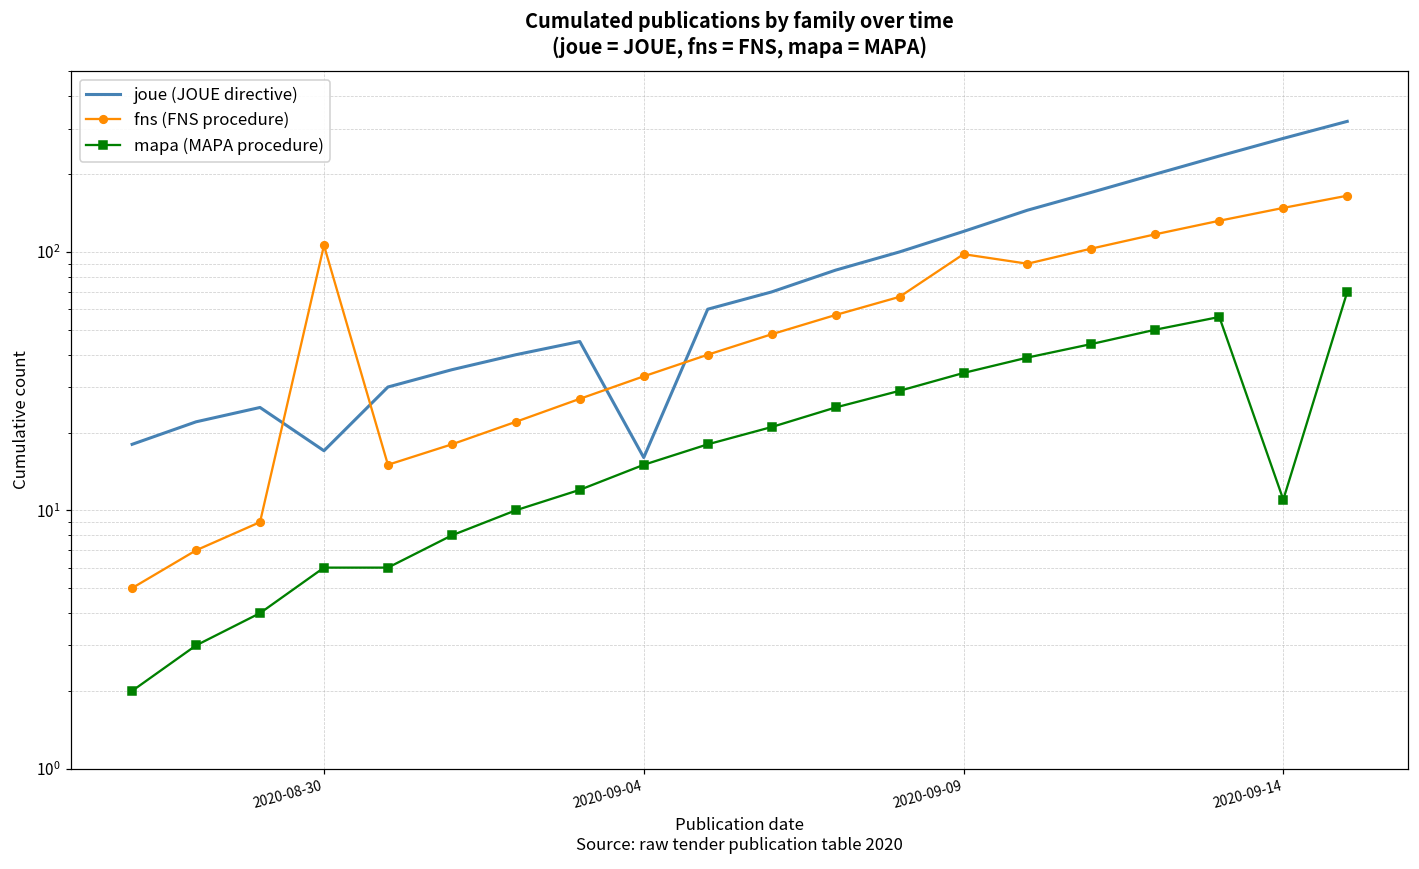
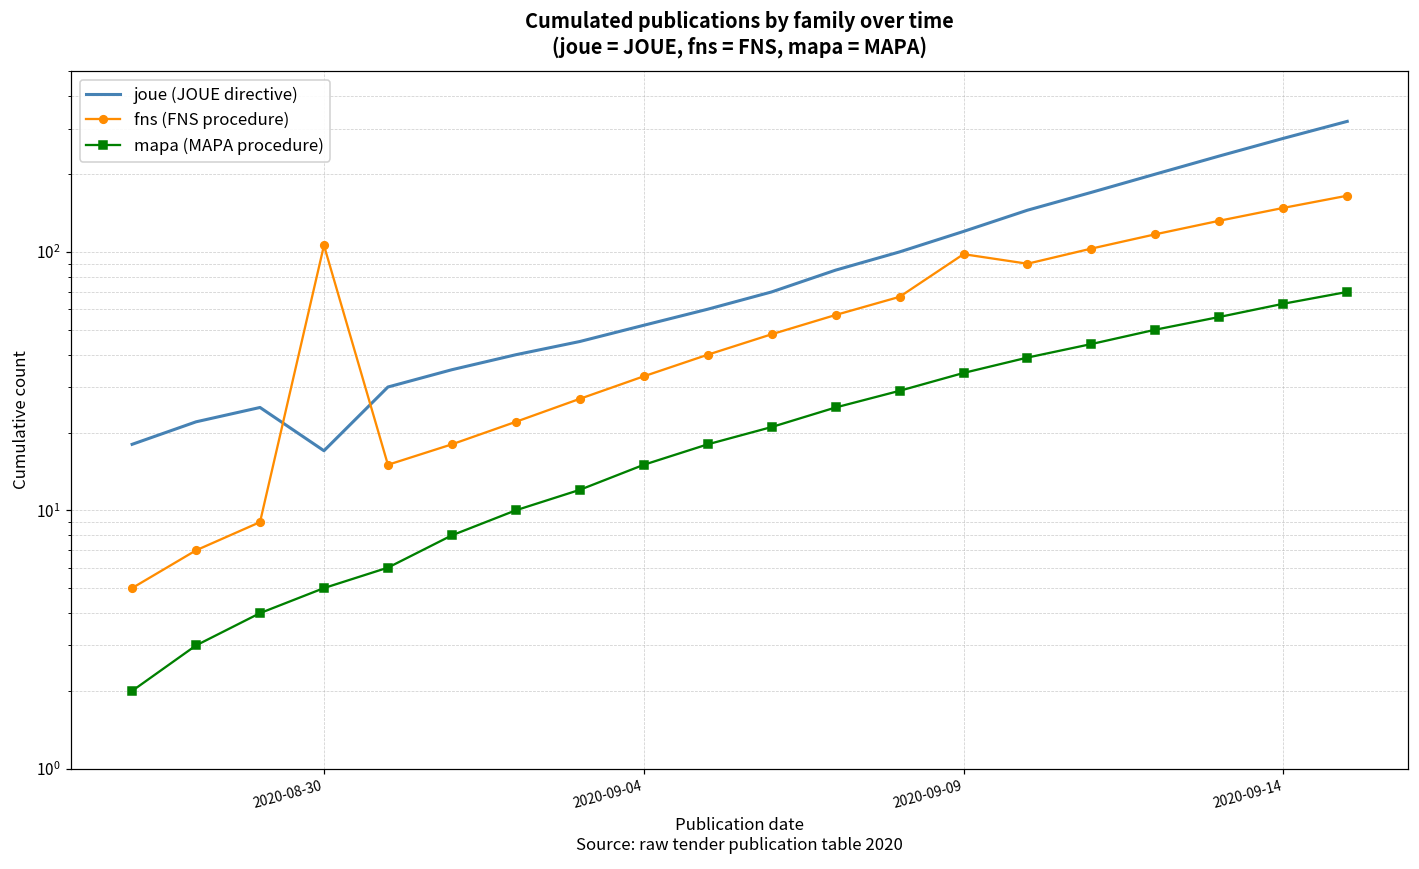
  {
    "joue (JOUE directive)": {
      "2020-08-30": 17,
-     "2020-09-04": 16,
+     "2020-09-04": 52,
      "2020-09-09": 120,
      "2020-09-14": 280
    },
    "fns (FNS procedure)": {
      "2020-08-30": 110,
      "2020-09-04": 33,
      "2020-09-09": 98,
      "2020-09-14": 150
    },
    "mapa (MAPA procedure)": {
-     "2020-08-30": 6,
+     "2020-08-30": 5,
      "2020-09-04": 15,
      "2020-09-09": 34,
-     "2020-09-14": 11
+     "2020-09-14": 63
    }
  }
